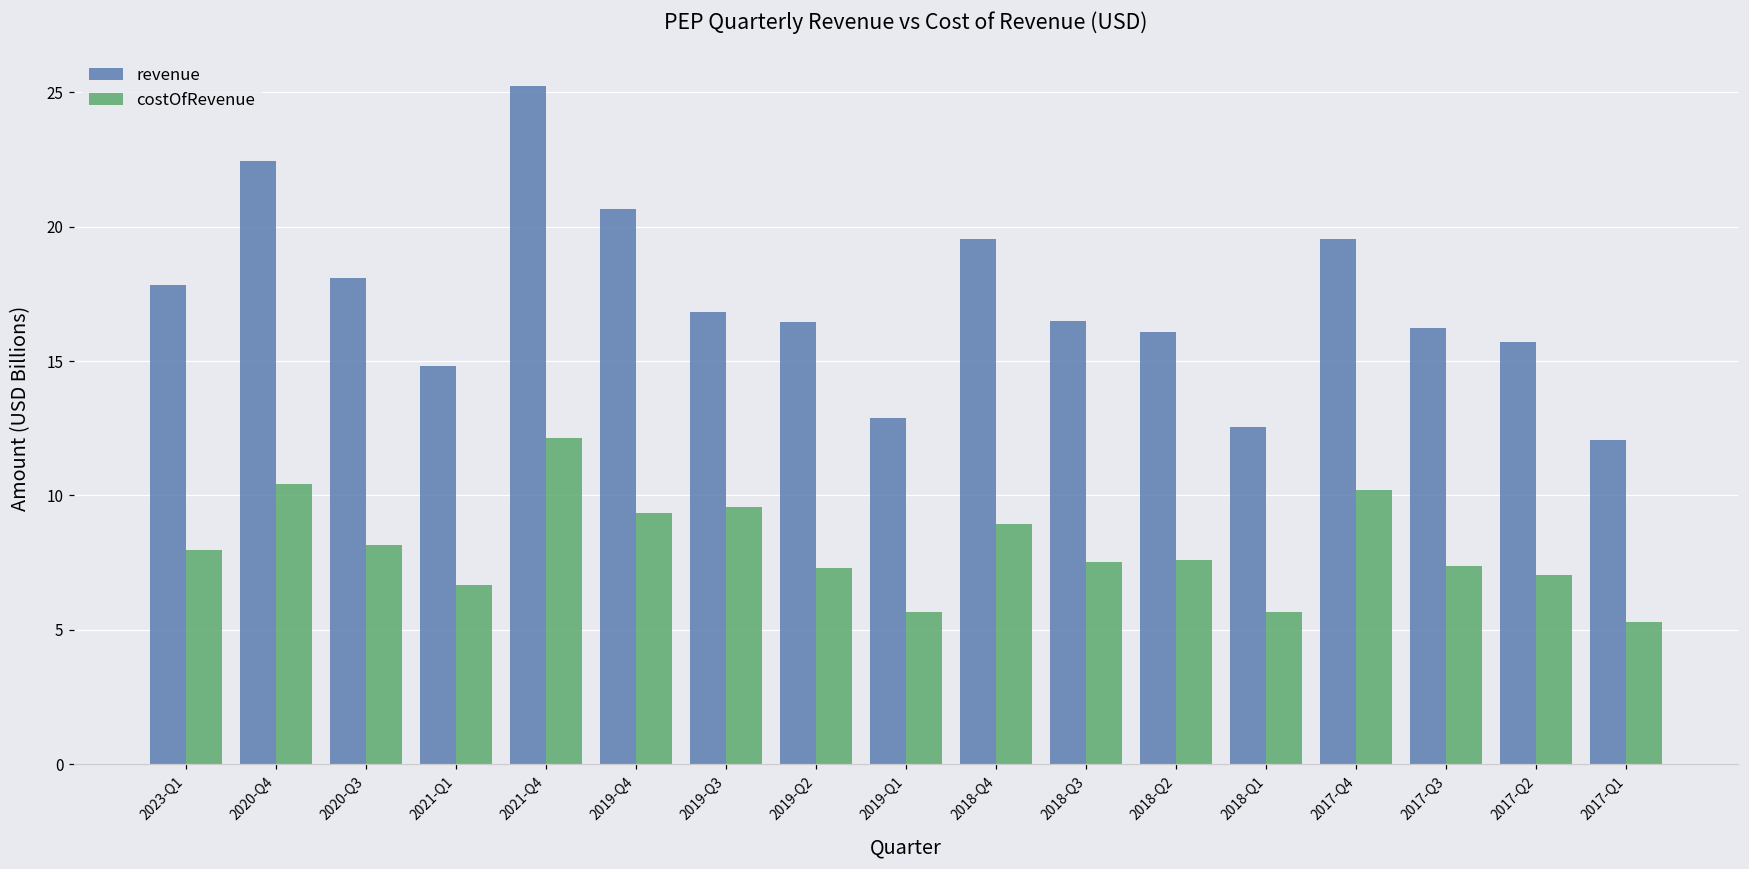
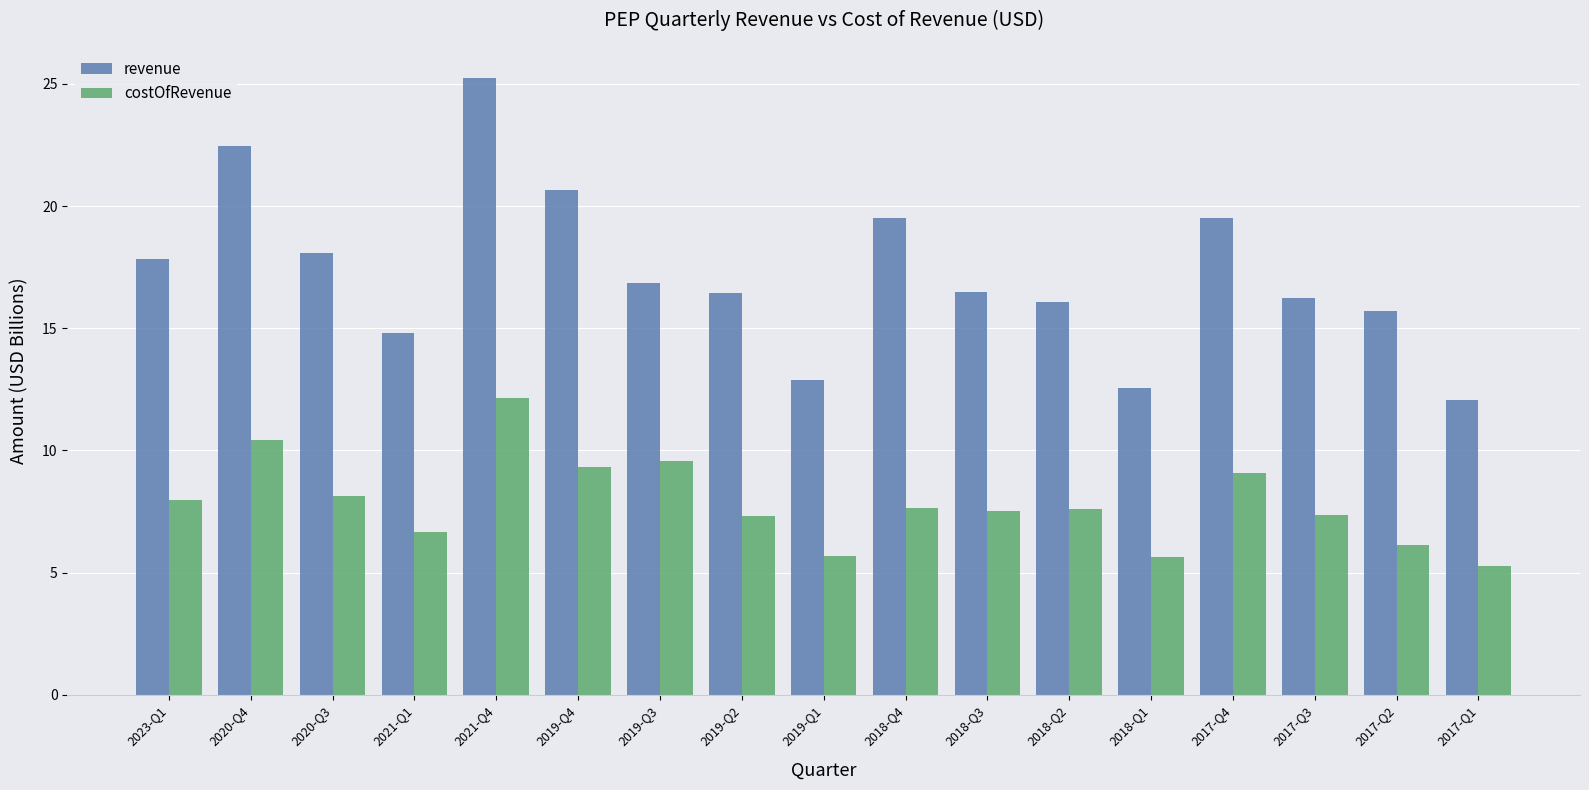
  {
    "revenue": {
      "2023-Q1": 17.8,
      "2020-Q4": 22.5,
      "2020-Q3": 18.1,
      "2021-Q1": 14.8,
      "2021-Q4": 25.2,
      "2019-Q4": 20.6,
      "2019-Q3": 16.8,
      "2019-Q2": 16.4,
      "2019-Q1": 12.9,
      "2018-Q4": 19.5,
      "2018-Q3": 16.5,
      "2018-Q2": 16.1,
      "2018-Q1": 12.6,
      "2017-Q4": 19.5,
      "2017-Q3": 16.2,
      "2017-Q2": 15.7,
      "2017-Q1": 12.0
    },
    "costOfRevenue": {
      "2023-Q1": 8.0,
      "2020-Q4": 10.4,
      "2020-Q3": 8.2,
      "2021-Q1": 6.7,
      "2021-Q4": 12.1,
      "2019-Q4": 9.3,
      "2019-Q3": 9.6,
      "2019-Q2": 7.3,
      "2019-Q1": 5.7,
-     "2018-Q4": 8.9,
+     "2018-Q4": 7.6,
      "2018-Q3": 7.5,
      "2018-Q2": 7.6,
      "2018-Q1": 5.7,
-     "2017-Q4": 10.2,
+     "2017-Q4": 9.1,
      "2017-Q3": 7.4,
-     "2017-Q2": 7.1,
+     "2017-Q2": 6.1,
      "2017-Q1": 5.3
    }
  }
